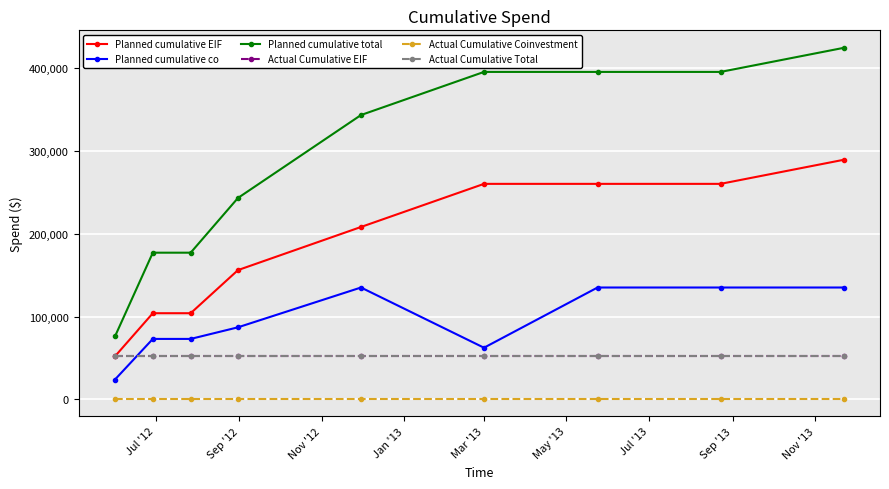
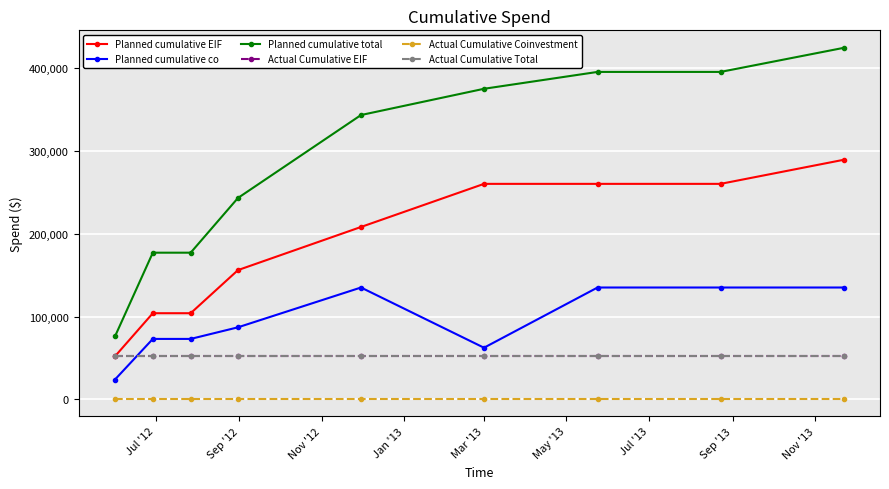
  {
    "Planned cumulative EIF": {
      "Mar '13": "260,000"
    },
    "Planned cumulative co": {
      "Mar '13": "60,000"
    },
    "Planned cumulative total": {
-     "Mar '13": "400,000"
+     "Mar '13": "370,000"
    },
    "Actual Cumulative Coinvestment": {
      "Mar '13": "0"
    }
  }
